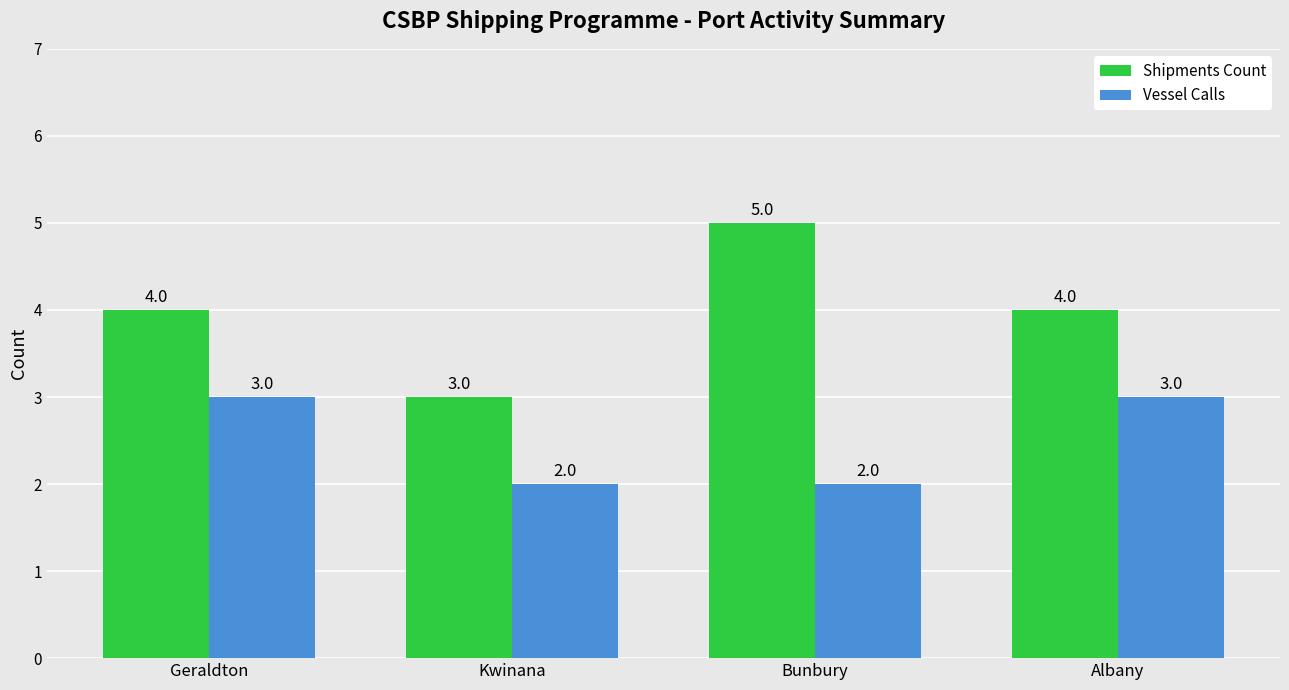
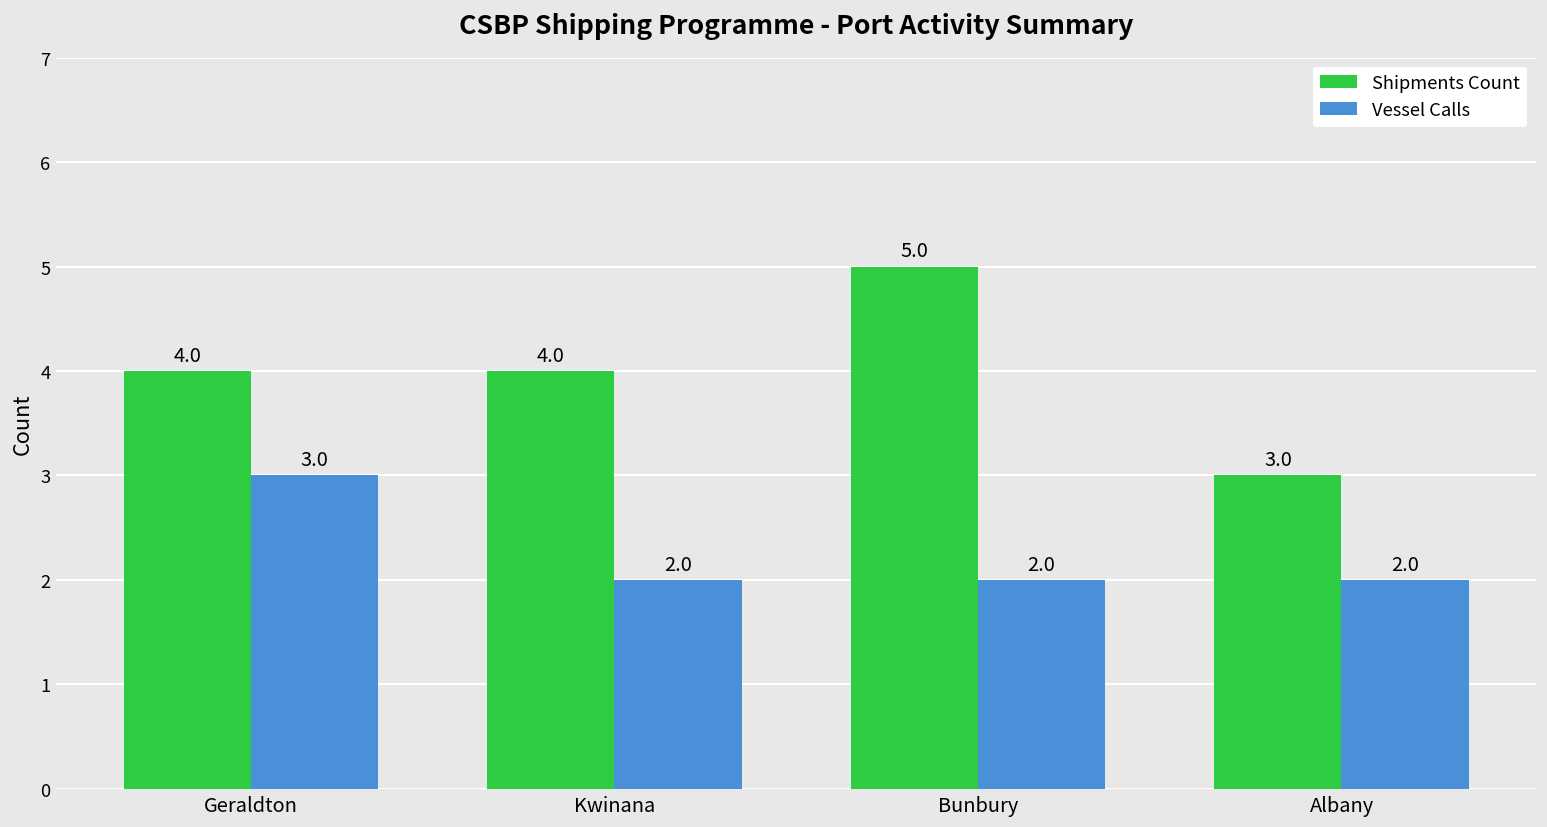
  {
    "Shipments Count": {
      "Geraldton": 4.0,
-     "Kwinana": 3.0,
+     "Kwinana": 4.0,
      "Bunbury": 5.0,
-     "Albany": 4.0
+     "Albany": 3.0
    },
    "Vessel Calls": {
      "Geraldton": 3.0,
      "Kwinana": 2.0,
      "Bunbury": 2.0,
-     "Albany": 3.0
+     "Albany": 2.0
    }
  }
